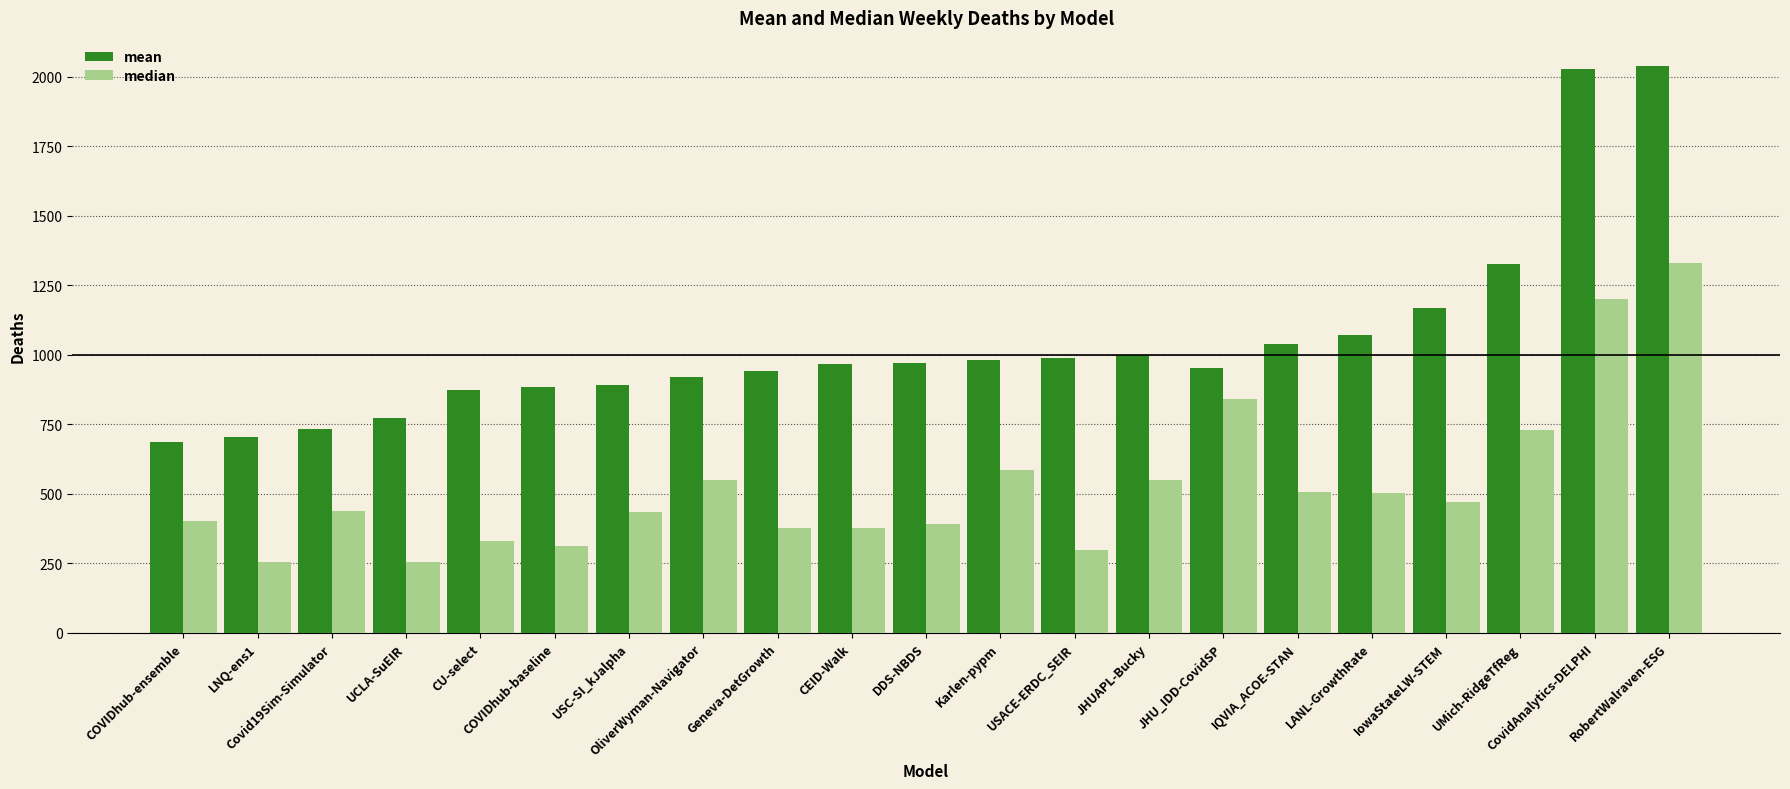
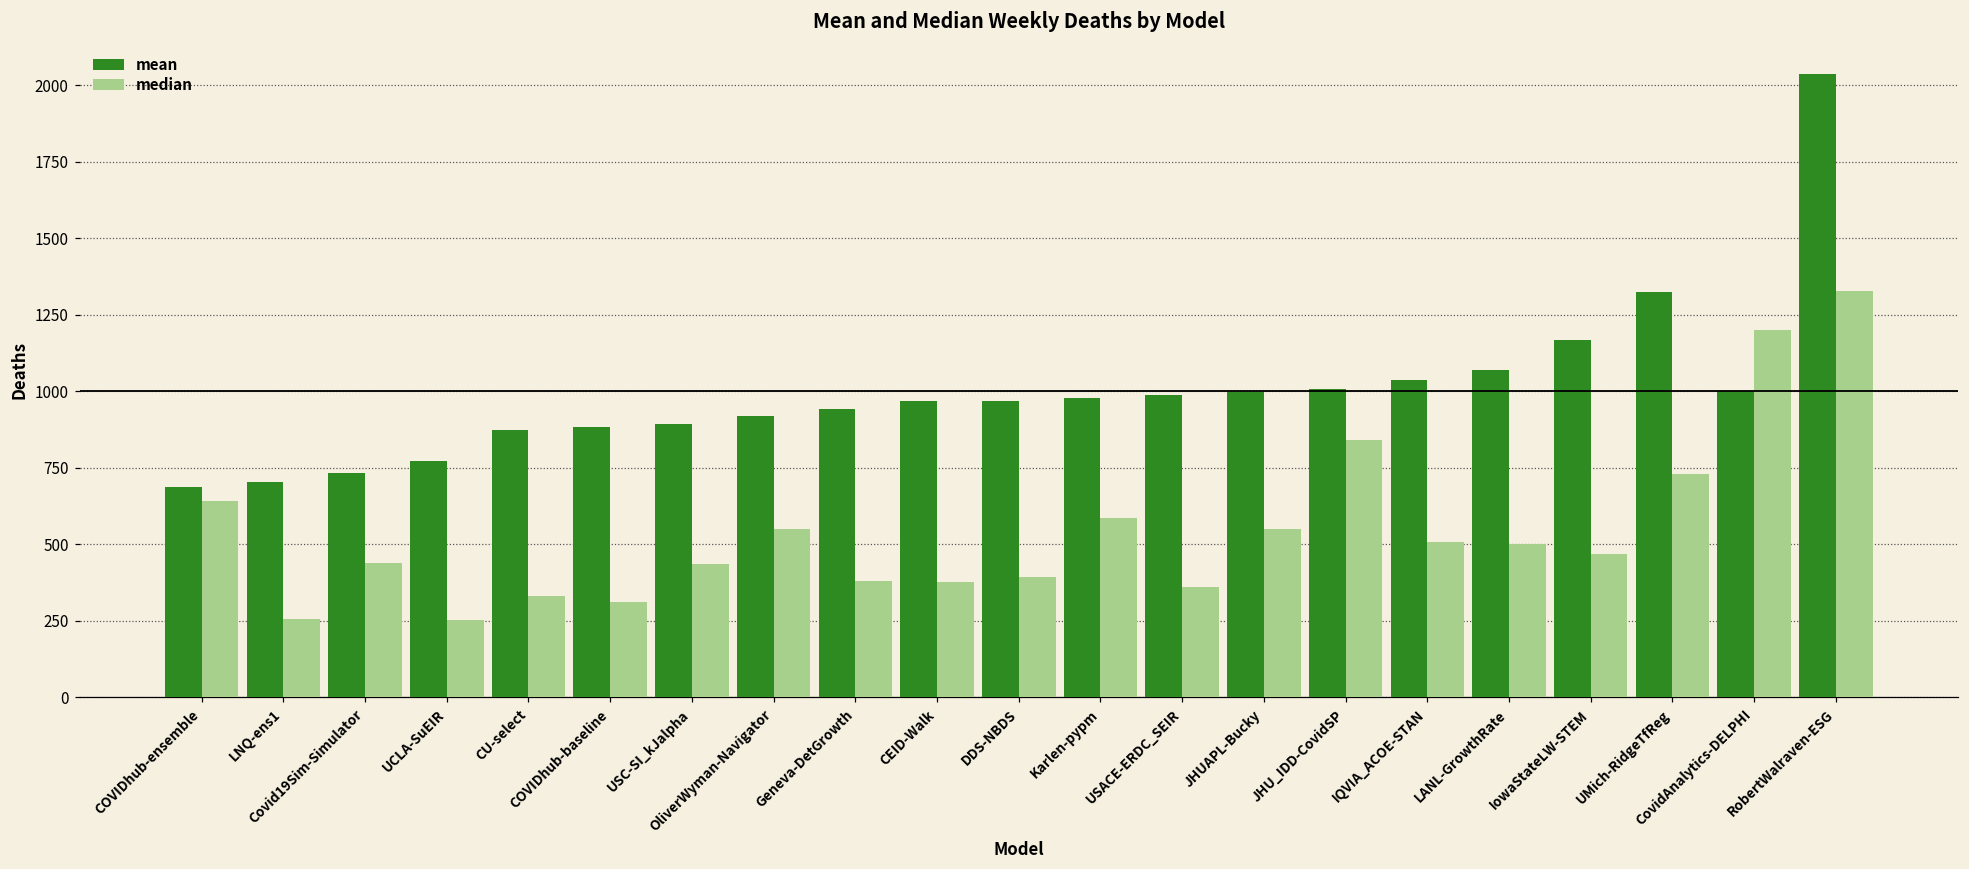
  {
    "mean": {
      "COVIDhub-ensemble": 690,
      "LNQ-ens1": 700,
      "Covid19Sim-Simulator": 730,
      "UCLA-SuEIR": 770,
      "CU-select": 880,
      "COVIDhub-baseline": 880,
      "USC-SI_kJalpha": 890,
      "OliverWyman-Navigator": 920,
      "Geneva-DetGrowth": 940,
      "CEID-Walk": 970,
      "DDS-NBDS": 970,
      "Karlen-pypm": 980,
      "USACE-ERDC_SEIR": 990,
      "JHUAPL-Bucky": 1000,
-     "JHU_IDD-CovidSP": 950,
+     "JHU_IDD-CovidSP": 1010,
      "IQVIA_ACOE-STAN": 1040,
      "LANL-GrowthRate": 1070,
      "IowaStateLW-STEM": 1170,
      "UMich-RidgeTfReg": 1330,
-     "CovidAnalytics-DELPHI": 2030,
+     "CovidAnalytics-DELPHI": 1000,
      "RobertWalraven-ESG": 2040
    },
    "median": {
-     "COVIDhub-ensemble": 400,
+     "COVIDhub-ensemble": 640,
      "LNQ-ens1": 260,
      "Covid19Sim-Simulator": 440,
      "UCLA-SuEIR": 250,
      "CU-select": 330,
      "COVIDhub-baseline": 310,
      "USC-SI_kJalpha": 440,
      "OliverWyman-Navigator": 550,
      "Geneva-DetGrowth": 380,
      "CEID-Walk": 380,
      "DDS-NBDS": 390,
      "Karlen-pypm": 590,
-     "USACE-ERDC_SEIR": 300,
+     "USACE-ERDC_SEIR": 360,
      "JHUAPL-Bucky": 550,
      "JHU_IDD-CovidSP": 840,
      "IQVIA_ACOE-STAN": 510,
      "LANL-GrowthRate": 500,
      "IowaStateLW-STEM": 470,
      "UMich-RidgeTfReg": 730,
      "CovidAnalytics-DELPHI": 1200,
      "RobertWalraven-ESG": 1330
    }
  }
